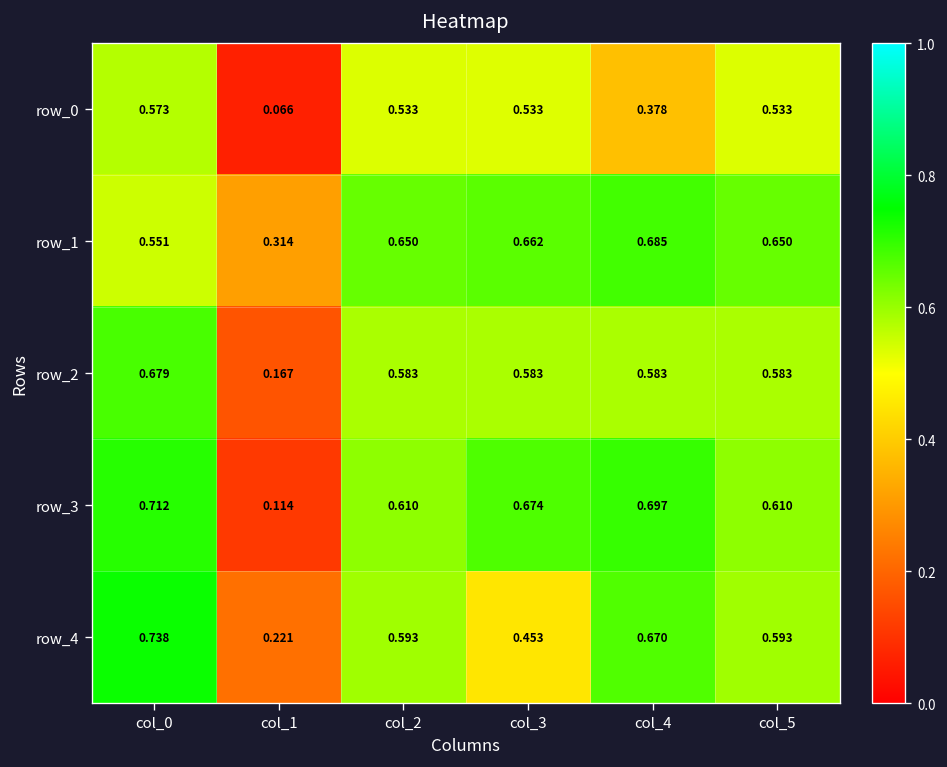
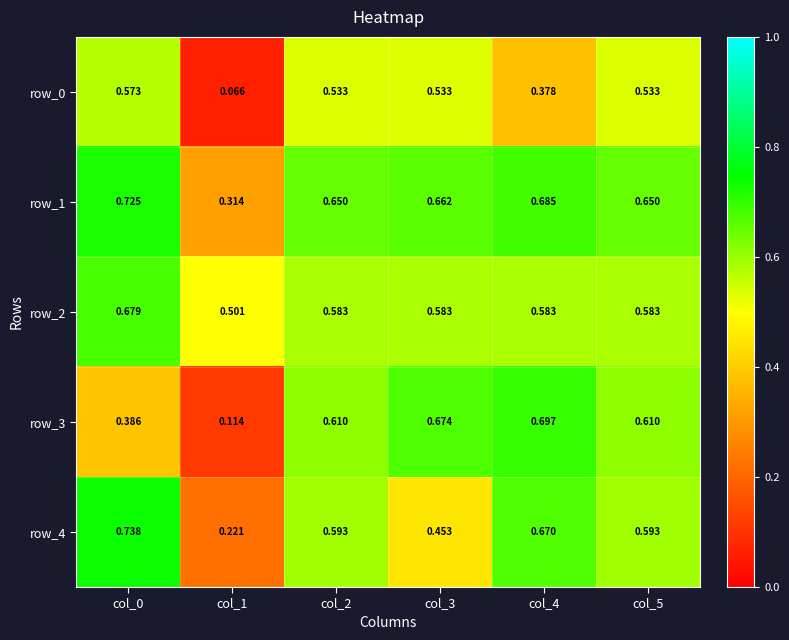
  {
    "row_0": {
      "col_0": 0.573,
      "col_1": 0.066,
      "col_2": 0.533,
      "col_3": 0.533,
      "col_4": 0.378,
      "col_5": 0.533
    },
    "row_1": {
-     "col_0": 0.551,
+     "col_0": 0.725,
      "col_1": 0.314,
      "col_2": 0.650,
      "col_3": 0.662,
      "col_4": 0.685,
      "col_5": 0.650
    },
    "row_2": {
      "col_0": 0.679,
-     "col_1": 0.167,
+     "col_1": 0.501,
      "col_2": 0.583,
      "col_3": 0.583,
      "col_4": 0.583,
      "col_5": 0.583
    },
    "row_3": {
-     "col_0": 0.712,
+     "col_0": 0.386,
      "col_1": 0.114,
      "col_2": 0.610,
      "col_3": 0.674,
      "col_4": 0.697,
      "col_5": 0.610
    },
    "row_4": {
      "col_0": 0.738,
      "col_1": 0.221,
      "col_2": 0.593,
      "col_3": 0.453,
      "col_4": 0.670,
      "col_5": 0.593
    }
  }
